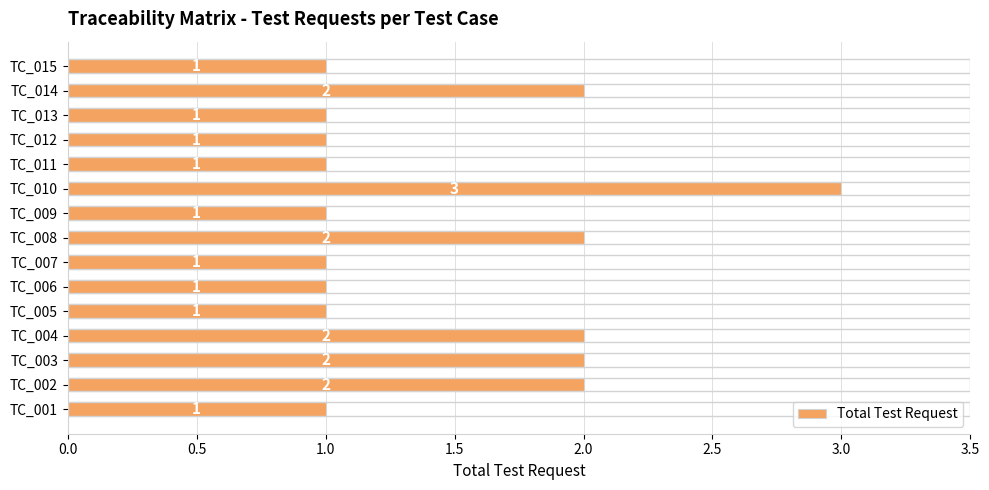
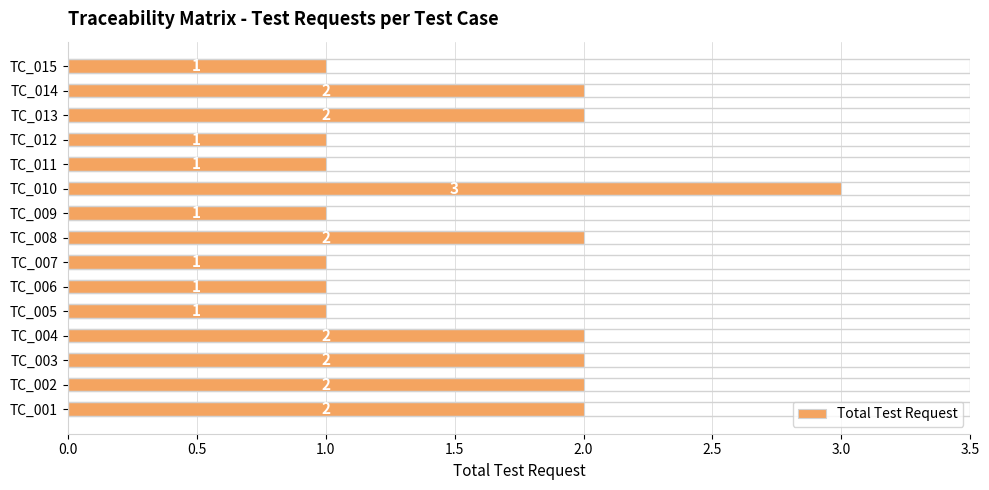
  {
    "TC_015": 1,
    "TC_014": 2,
-   "TC_013": 1,
+   "TC_013": 2,
    "TC_012": 1,
    "TC_011": 1,
    "TC_010": 3,
    "TC_009": 1,
    "TC_008": 2,
    "TC_007": 1,
    "TC_006": 1,
    "TC_005": 1,
    "TC_004": 2,
    "TC_003": 2,
    "TC_002": 2,
-   "TC_001": 1
+   "TC_001": 2
  }
